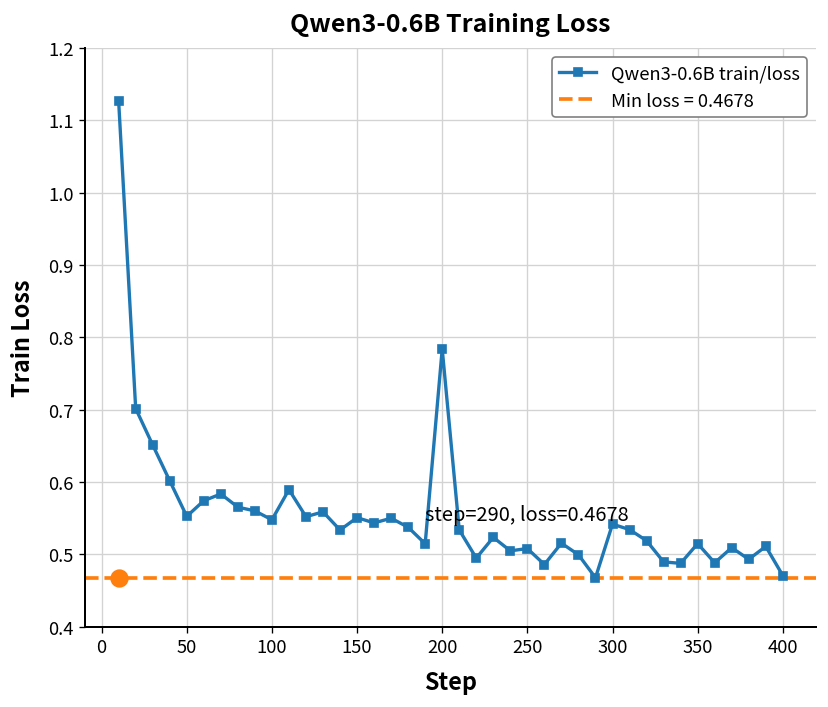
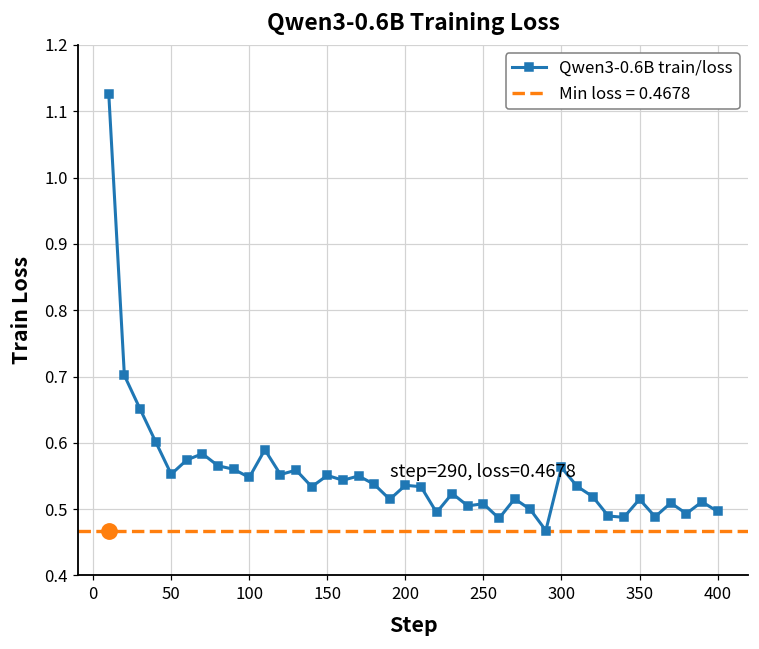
  {
    "Qwen3-0.6B train/loss": {
      "50": 0.55,
      "100": 0.55,
      "150": 0.55,
-     "200": 0.78,
+     "200": 0.54,
      "250": 0.51,
-     "300": 0.54,
+     "300": 0.56,
      "350": 0.52,
-     "400": 0.47
+     "400": 0.50
    }
  }
